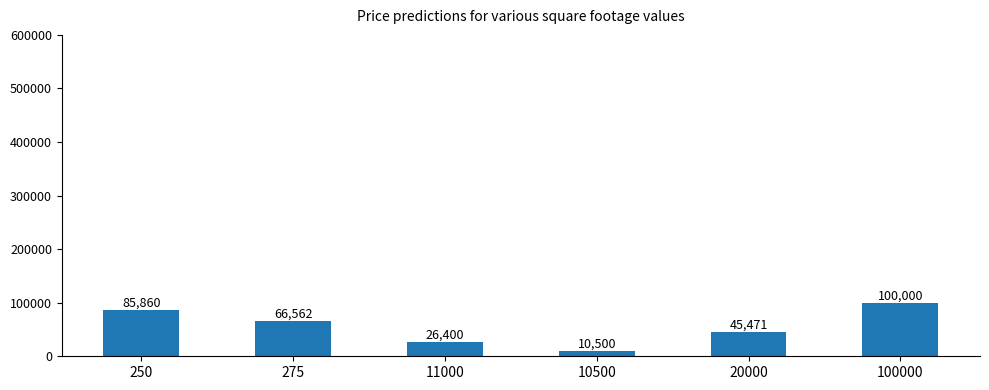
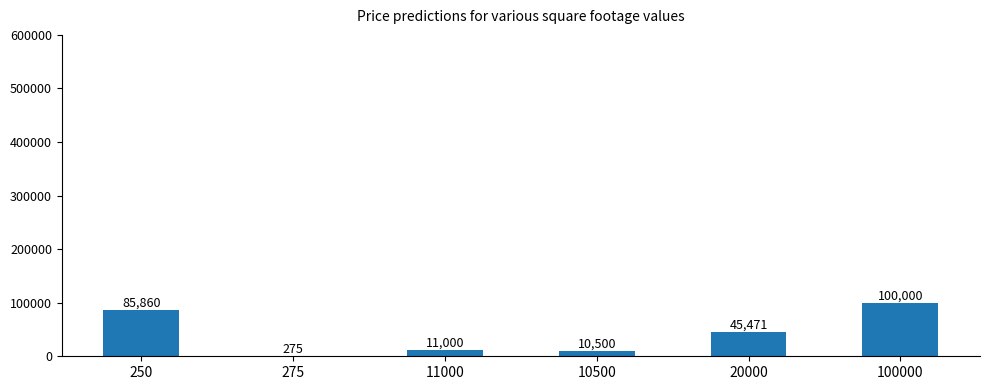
  {
    "250": "85,860",
-   "275": "66,562",
-   "11000": "26,400",
+   "275": "275",
+   "11000": "11,000",
    "10500": "10,500",
    "20000": "45,471",
    "100000": "100,000"
  }
